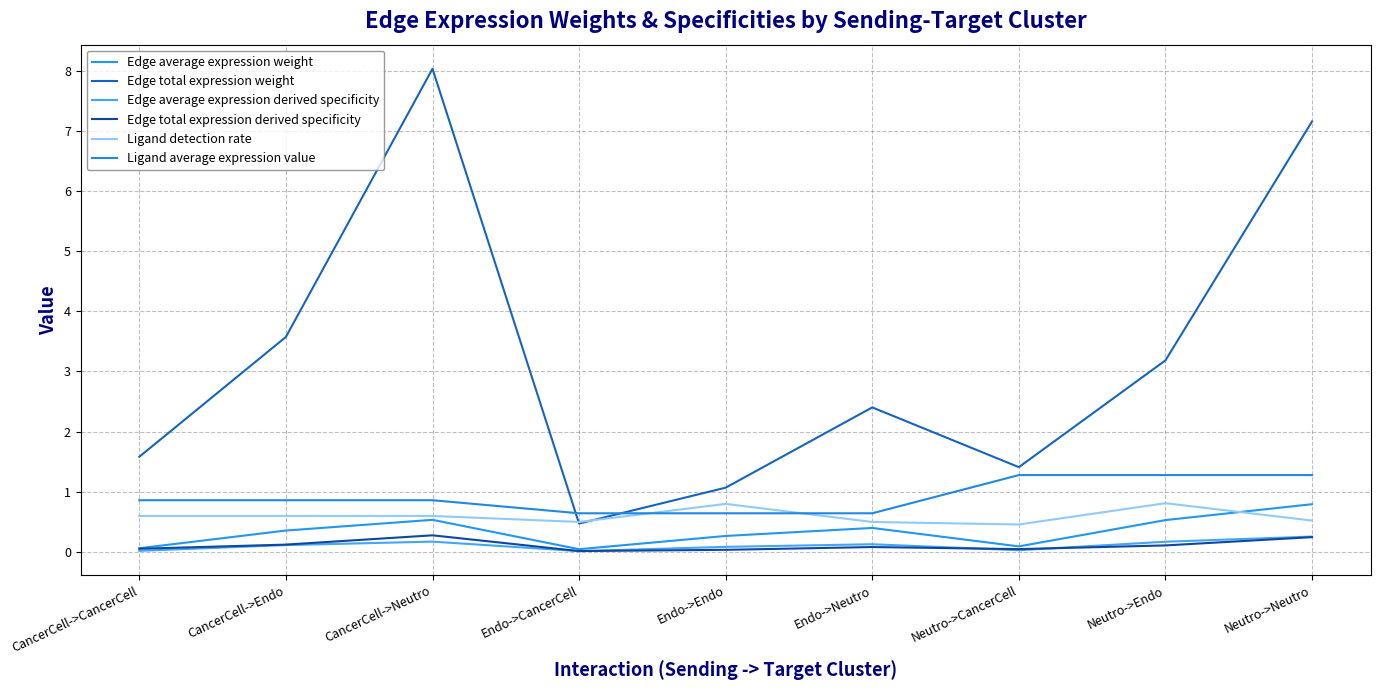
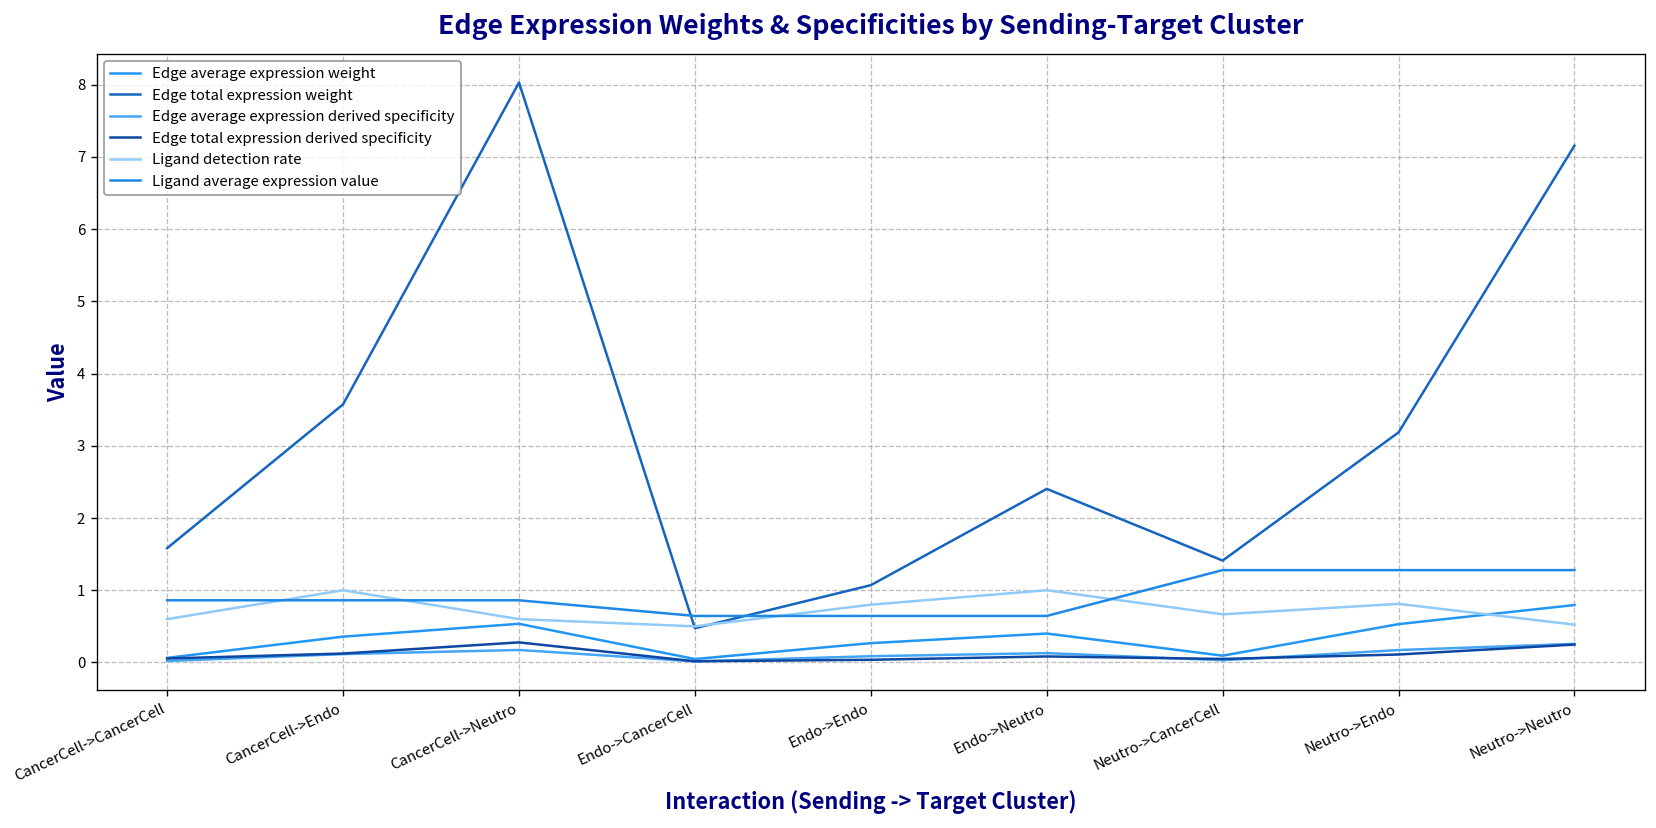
  {
    "Ligand detection rate": {
      "CancerCell->CancerCell": 0.6,
-     "CancerCell->Endo": 0.6,
+     "CancerCell->Endo": 1.0,
      "CancerCell->Neutro": 0.6,
      "Endo->Endo": 0.8,
-     "Endo->Neutro": 0.5,
-     "Neutro->CancerCell": 0.5,
+     "Endo->Neutro": 1.0,
+     "Neutro->CancerCell": 0.7,
      "Neutro->Endo": 0.8,
      "Neutro->Neutro": 0.5
    }
  }
